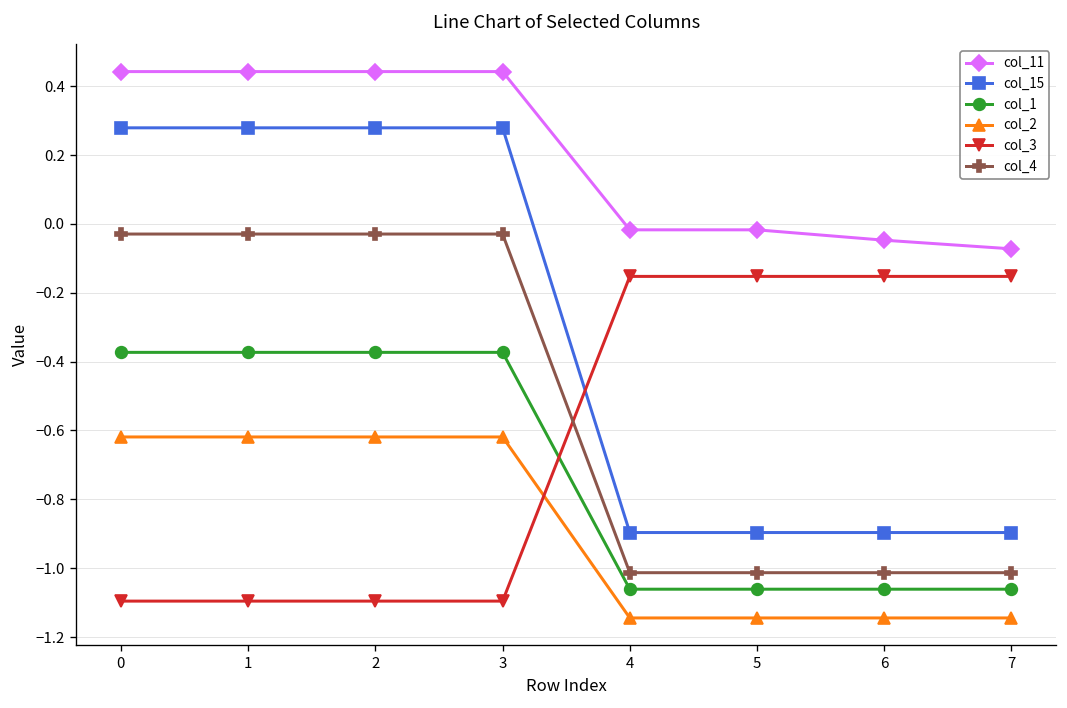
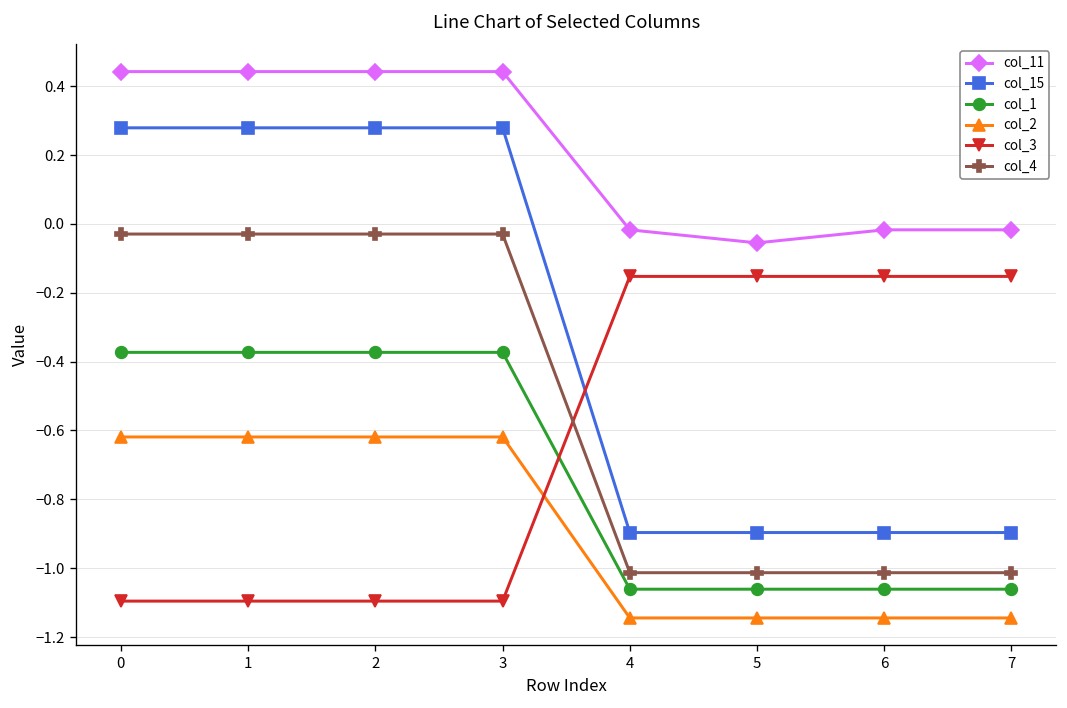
  {
    "col_11": {
      "0": 0.44,
      "1": 0.44,
      "2": 0.44,
      "3": 0.44,
      "4": -0.02,
-     "5": -0.02,
-     "6": -0.05,
-     "7": -0.07
+     "5": -0.06,
+     "6": -0.02,
+     "7": -0.02
    },
    "col_15": {
      "0": 0.28,
      "1": 0.28,
      "2": 0.28,
      "3": 0.28,
      "4": -0.90,
      "5": -0.90,
      "6": -0.90,
      "7": -0.90
    },
    "col_1": {
      "0": -0.37,
      "1": -0.37,
      "2": -0.37,
      "3": -0.37,
      "4": -1.06,
      "5": -1.06,
      "6": -1.06,
      "7": -1.06
    },
    "col_2": {
      "0": -0.62,
      "1": -0.62,
      "2": -0.62,
      "3": -0.62,
      "4": -1.14,
      "5": -1.14,
      "6": -1.14,
      "7": -1.14
    },
    "col_3": {
      "0": -1.10,
      "1": -1.10,
      "2": -1.10,
      "3": -1.10,
      "4": -0.15,
      "5": -0.15,
      "6": -0.15,
      "7": -0.15
    },
    "col_4": {
      "0": -0.03,
      "1": -0.03,
      "2": -0.03,
      "3": -0.03,
      "4": -1.01,
      "5": -1.01,
      "6": -1.01,
      "7": -1.01
    }
  }
